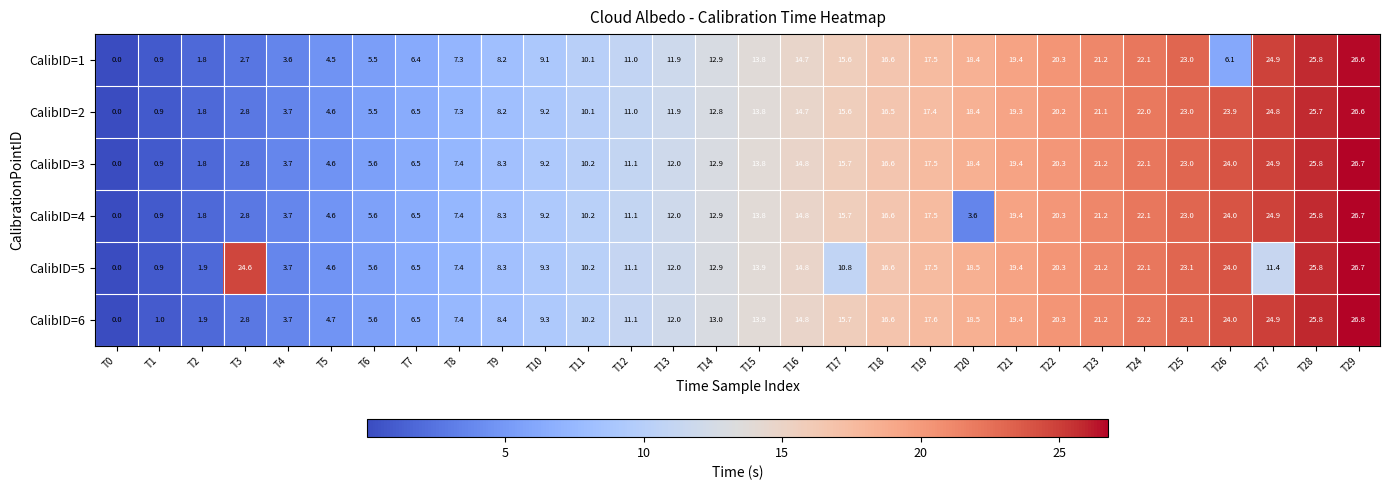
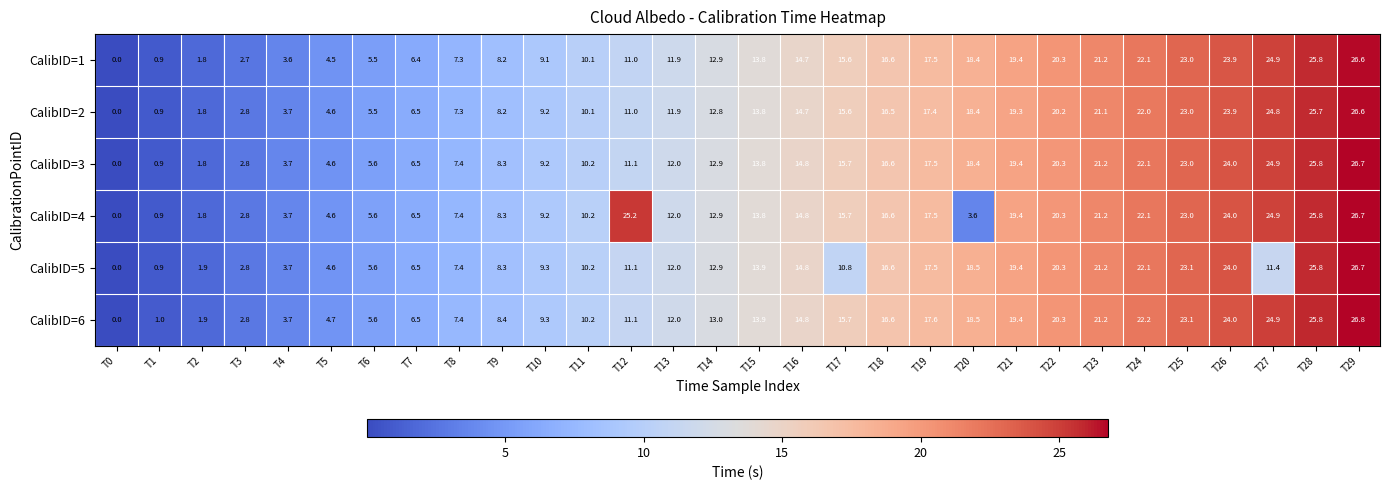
  {
    "CalibID=1": {
      "T0": 0.0,
      "T1": 0.9,
      "T2": 1.8,
      "T3": 2.7,
      "T4": 3.6,
      "T5": 4.5,
      "T6": 5.5,
      "T7": 6.4,
      "T8": 7.3,
      "T9": 8.2,
      "T10": 9.1,
      "T11": 10.1,
      "T12": 11.0,
      "T13": 11.9,
      "T14": 12.9,
      "T16": 14.7,
      "T17": 15.6,
      "T18": 16.6,
      "T19": 17.5,
      "T20": 18.4,
      "T21": 19.4,
      "T22": 20.3,
      "T23": 21.2,
      "T24": 22.1,
      "T25": 23.0,
-     "T26": 6.1,
+     "T26": 23.9,
      "T27": 24.9,
      "T28": 25.8,
      "T29": 26.6
    },
    "CalibID=2": {
      "T0": 0.0,
      "T1": 0.9,
      "T2": 1.8,
      "T3": 2.8,
      "T4": 3.7,
      "T5": 4.6,
      "T6": 5.5,
      "T7": 6.5,
      "T8": 7.3,
      "T9": 8.2,
      "T10": 9.2,
      "T11": 10.1,
      "T12": 11.0,
      "T13": 11.9,
      "T14": 12.8,
      "T16": 14.7,
      "T17": 15.6,
      "T18": 16.5,
      "T19": 17.4,
      "T20": 18.4,
      "T21": 19.3,
      "T22": 20.2,
      "T23": 21.1,
      "T24": 22.0,
      "T25": 23.0,
      "T26": 23.9,
      "T27": 24.8,
      "T28": 25.7,
      "T29": 26.6
    },
    "CalibID=3": {
      "T0": 0.0,
      "T1": 0.9,
      "T2": 1.8,
      "T3": 2.8,
      "T4": 3.7,
      "T5": 4.6,
      "T6": 5.6,
      "T7": 6.5,
      "T8": 7.4,
      "T9": 8.3,
      "T10": 9.2,
      "T11": 10.2,
      "T12": 11.1,
      "T13": 12.0,
      "T14": 12.9,
      "T16": 14.8,
      "T17": 15.7,
      "T18": 16.6,
      "T19": 17.5,
      "T20": 18.4,
      "T21": 19.4,
      "T22": 20.3,
      "T23": 21.2,
      "T24": 22.1,
      "T25": 23.0,
      "T26": 24.0,
      "T27": 24.9,
      "T28": 25.8,
      "T29": 26.7
    },
    "CalibID=4": {
      "T0": 0.0,
      "T1": 0.9,
      "T2": 1.8,
      "T3": 2.8,
      "T4": 3.7,
      "T5": 4.6,
      "T6": 5.6,
      "T7": 6.5,
      "T8": 7.4,
      "T9": 8.3,
      "T10": 9.2,
      "T11": 10.2,
-     "T12": 11.1,
+     "T12": 25.2,
      "T13": 12.0,
      "T14": 12.9,
      "T16": 14.8,
      "T17": 15.7,
      "T18": 16.6,
      "T19": 17.5,
      "T20": 3.6,
      "T21": 19.4,
      "T22": 20.3,
      "T23": 21.2,
      "T24": 22.1,
      "T25": 23.0,
      "T26": 24.0,
      "T27": 24.9,
      "T28": 25.8,
      "T29": 26.7
    },
    "CalibID=5": {
      "T0": 0.0,
      "T1": 0.9,
      "T2": 1.9,
-     "T3": 24.6,
+     "T3": 2.8,
      "T4": 3.7,
      "T5": 4.6,
      "T6": 5.6,
      "T7": 6.5,
      "T8": 7.4,
      "T9": 8.3,
      "T10": 9.3,
      "T11": 10.2,
      "T12": 11.1,
      "T13": 12.0,
      "T14": 12.9,
      "T16": 14.8,
      "T17": 10.8,
      "T18": 16.6,
      "T19": 17.5,
      "T20": 18.5,
      "T21": 19.4,
      "T22": 20.3,
      "T23": 21.2,
      "T24": 22.1,
      "T25": 23.1,
      "T26": 24.0,
      "T27": 11.4,
      "T28": 25.8,
      "T29": 26.7
    },
    "CalibID=6": {
      "T0": 0.0,
      "T1": 1.0,
      "T2": 1.9,
      "T3": 2.8,
      "T4": 3.7,
      "T5": 4.7,
      "T6": 5.6,
      "T7": 6.5,
      "T8": 7.4,
      "T9": 8.4,
      "T10": 9.3,
      "T11": 10.2,
      "T12": 11.1,
      "T13": 12.0,
      "T14": 13.0,
      "T16": 14.8,
      "T17": 15.7,
      "T18": 16.6,
      "T19": 17.6,
      "T20": 18.5,
      "T21": 19.4,
      "T22": 20.3,
      "T23": 21.2,
      "T24": 22.2,
      "T25": 23.1,
      "T26": 24.0,
      "T27": 24.9,
      "T28": 25.8,
      "T29": 26.8
    }
  }
